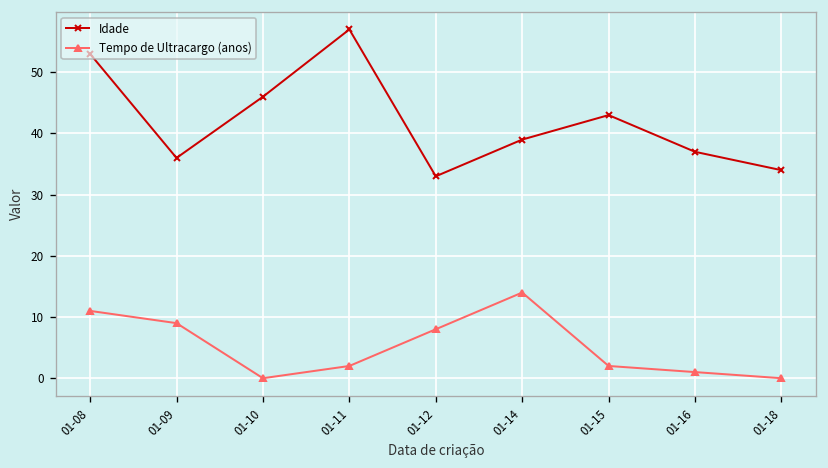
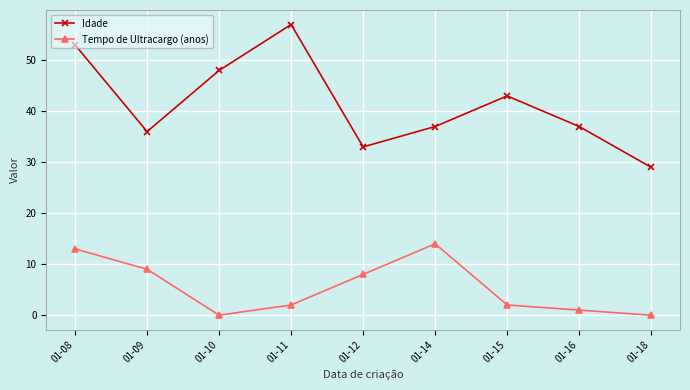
  {
    "Idade": {
      "01-09": 36,
-     "01-10": 46,
+     "01-10": 48,
      "01-11": 57,
      "01-12": 33,
-     "01-14": 39,
+     "01-14": 37,
      "01-15": 43,
      "01-16": 37,
-     "01-18": 34
+     "01-18": 29
    },
    "Tempo de Ultracargo (anos)": {
-     "01-08": 11,
+     "01-08": 13,
      "01-09": 9,
      "01-10": 0,
      "01-11": 2,
      "01-12": 8,
      "01-14": 14,
      "01-15": 2,
      "01-16": 1,
      "01-18": 0
    }
  }
